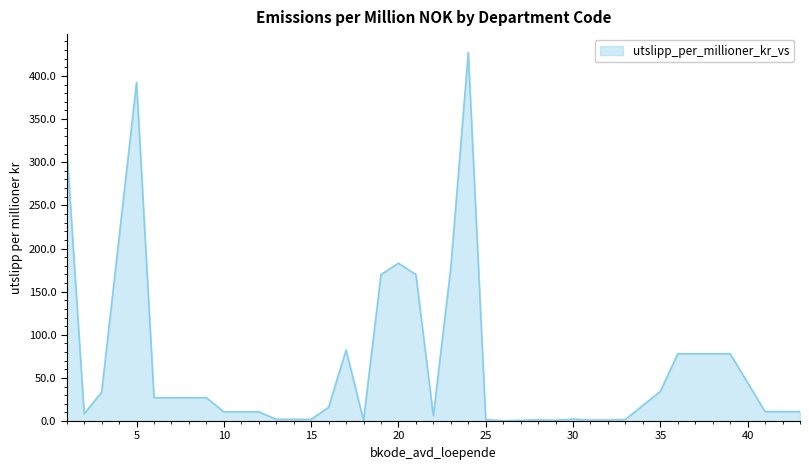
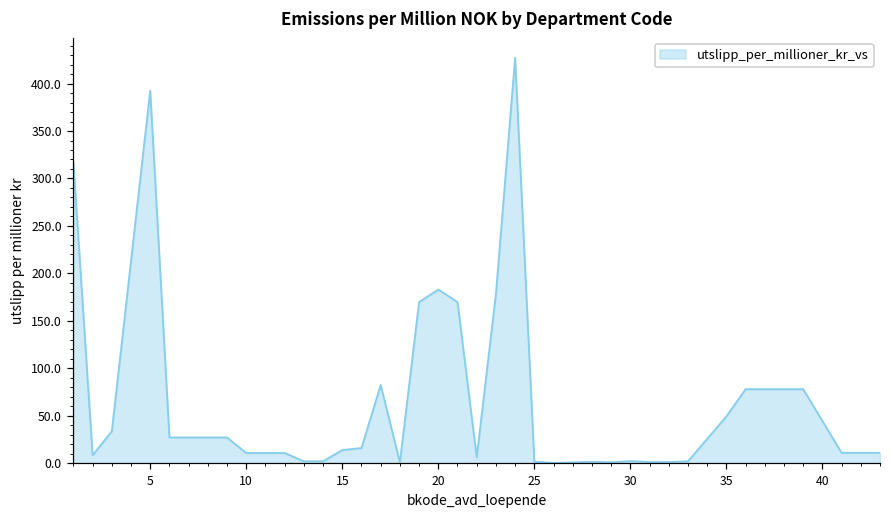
  {
    "5": 390,
    "10": 10,
-   "15": 0,
+   "15": 10,
    "20": 180,
    "25": 0,
    "30": 0,
-   "35": 30
+   "35": 50
  }
